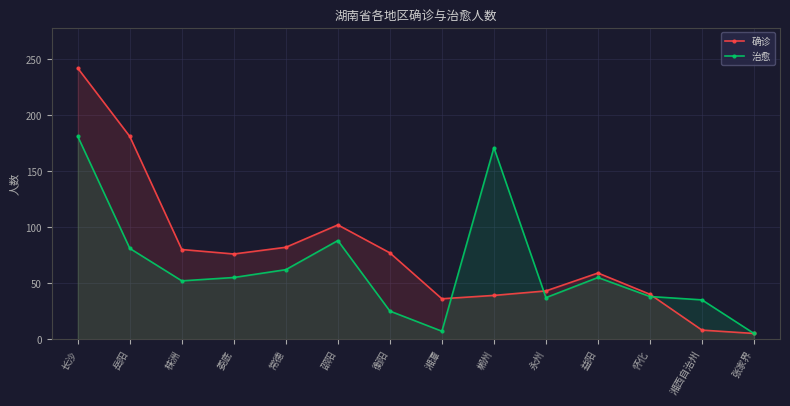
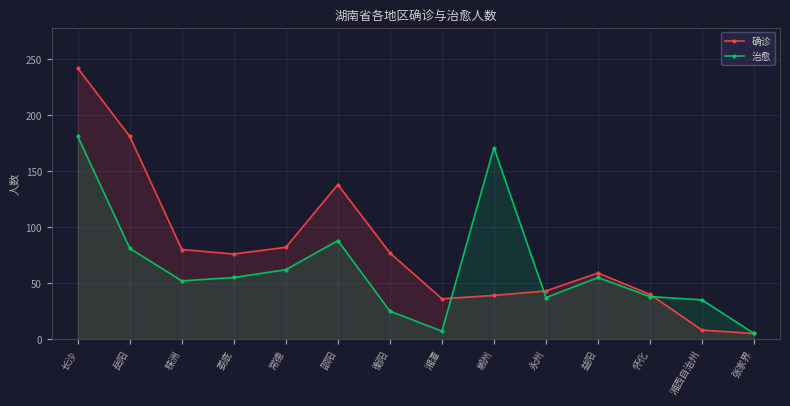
  {
    "确诊": {
      "长沙": 242,
      "岳阳": 181,
      "株洲": 80,
      "娄底": 76,
      "常德": 82,
-     "邵阳": 102,
+     "邵阳": 138,
      "衡阳": 77,
      "湘潭": 36,
      "郴州": 39,
      "永州": 43,
      "益阳": 59,
      "湘西自治州": 8
    },
    "治愈": {
      "长沙": 181,
      "岳阳": 81,
      "株洲": 52,
      "娄底": 55,
      "常德": 62,
      "邵阳": 88,
      "衡阳": 25,
      "湘潭": 7,
      "郴州": 171,
      "永州": 37,
      "益阳": 55,
      "湘西自治州": 35
    }
  }
